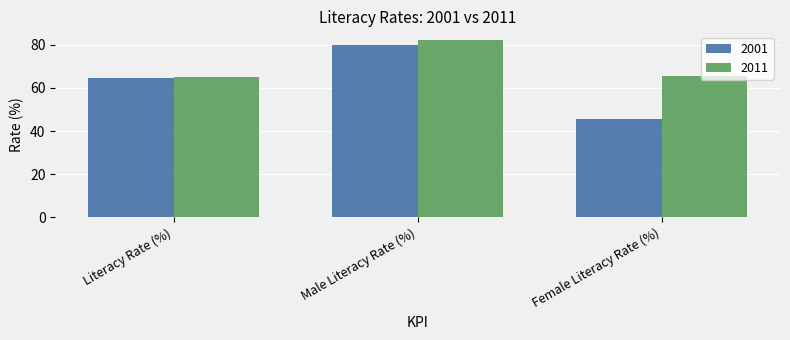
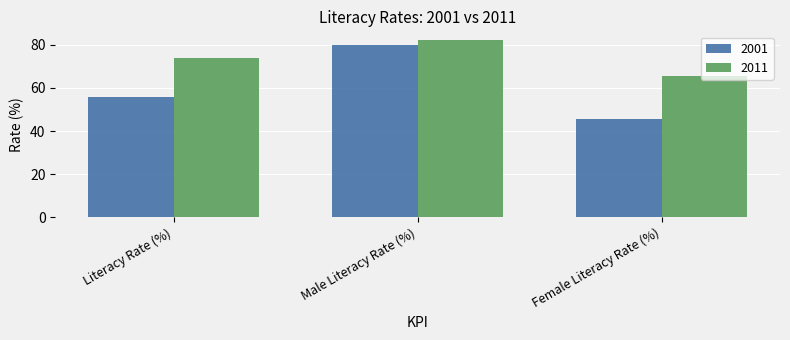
  {
    "2001": {
-     "Literacy Rate (%)": 65,
+     "Literacy Rate (%)": 56,
      "Male Literacy Rate (%)": 80,
      "Female Literacy Rate (%)": 46
    },
    "2011": {
-     "Literacy Rate (%)": 65,
+     "Literacy Rate (%)": 74,
      "Male Literacy Rate (%)": 82
    }
  }
